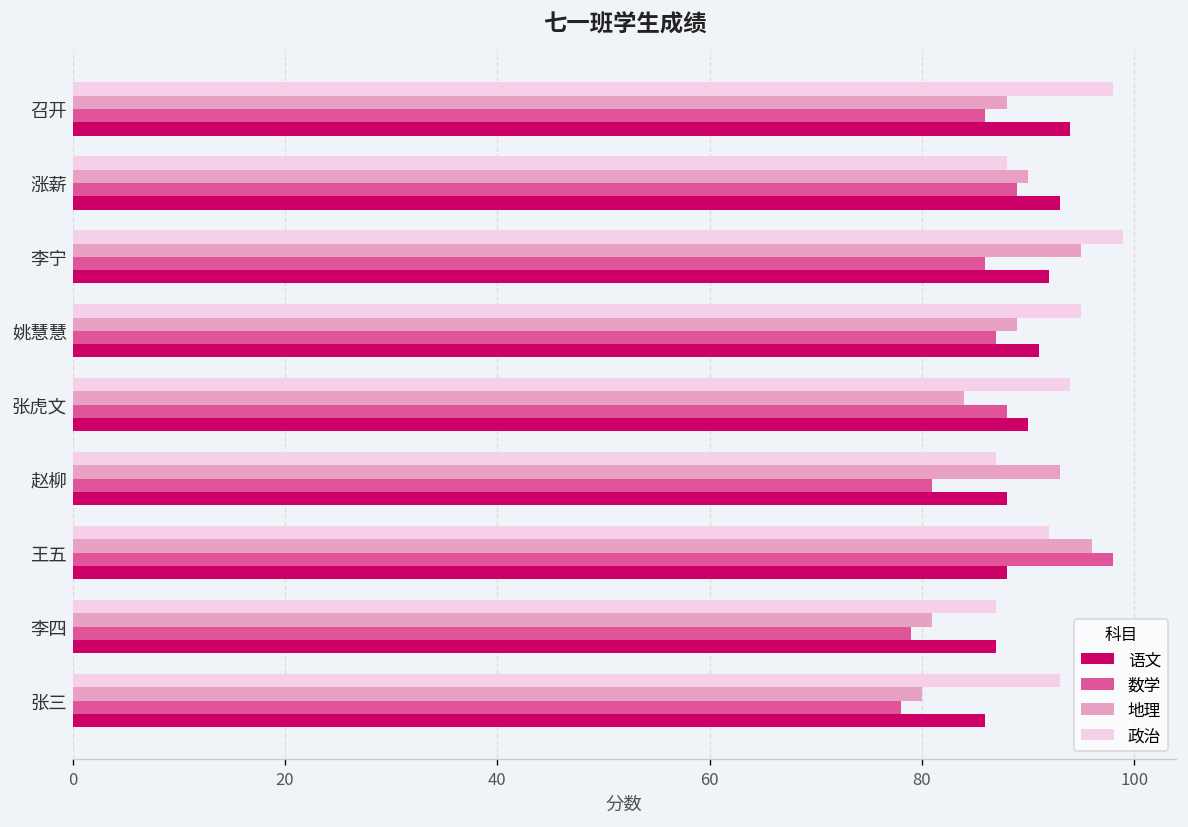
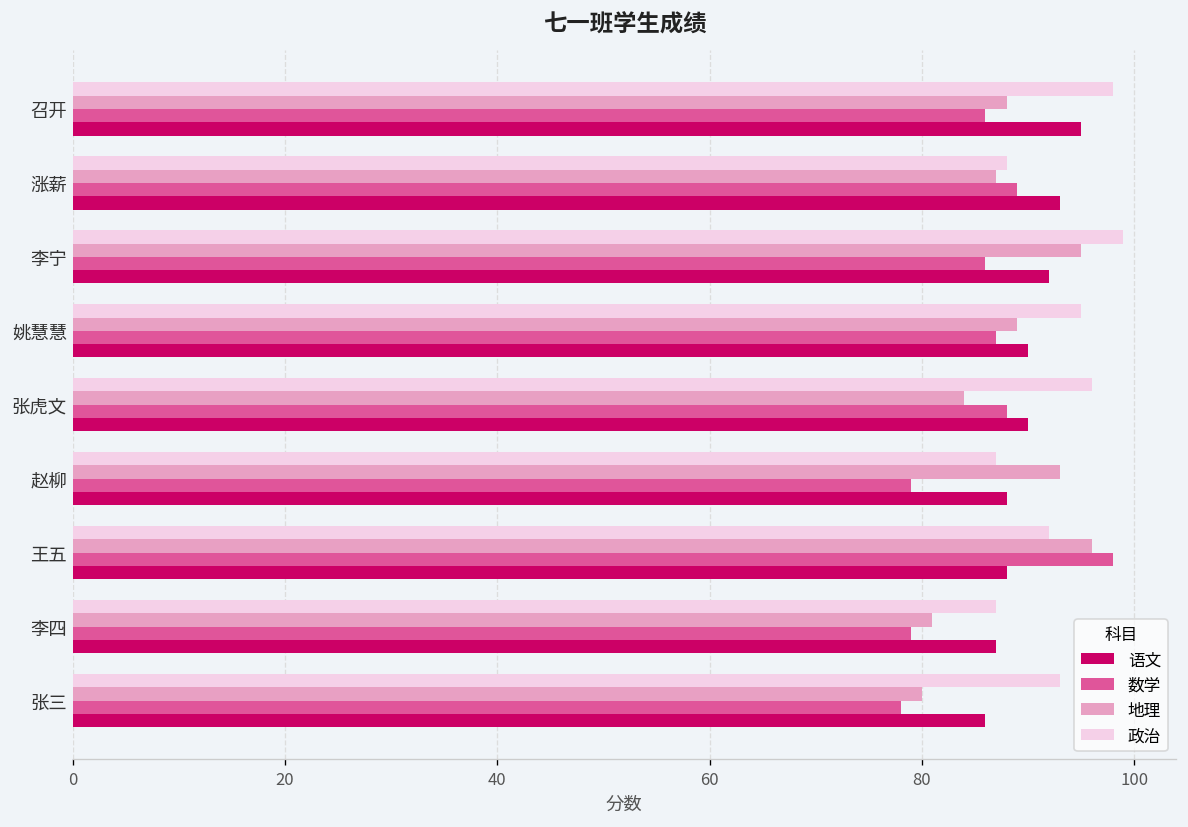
  {
    "语文": {
-     "召开": 94,
+     "召开": 95,
      "涨薪": 93,
      "李宁": 92,
-     "姚慧慧": 91,
+     "姚慧慧": 90,
      "张虎文": 90,
      "赵柳": 88,
      "王五": 88,
      "李四": 87,
      "张三": 86
    },
    "数学": {
      "召开": 86,
      "涨薪": 89,
      "李宁": 86,
      "姚慧慧": 87,
      "张虎文": 88,
-     "赵柳": 81,
+     "赵柳": 79,
      "王五": 98,
      "李四": 79,
      "张三": 78
    },
    "地理": {
      "召开": 88,
-     "涨薪": 90,
+     "涨薪": 87,
      "李宁": 95,
      "姚慧慧": 89,
      "张虎文": 84,
      "赵柳": 93,
      "王五": 96,
      "李四": 81,
      "张三": 80
    },
    "政治": {
      "召开": 98,
      "涨薪": 88,
      "李宁": 99,
      "姚慧慧": 95,
-     "张虎文": 94,
+     "张虎文": 96,
      "赵柳": 87,
      "王五": 92,
      "李四": 87,
      "张三": 93
    }
  }
